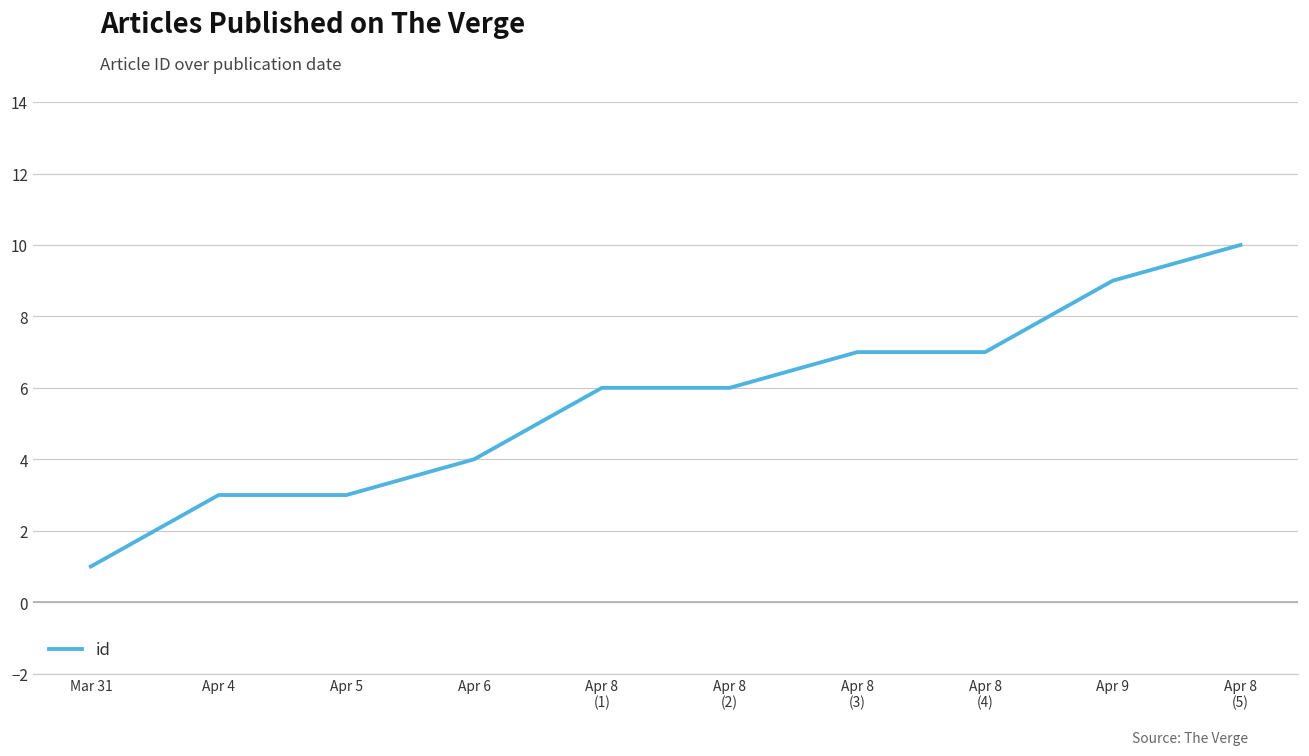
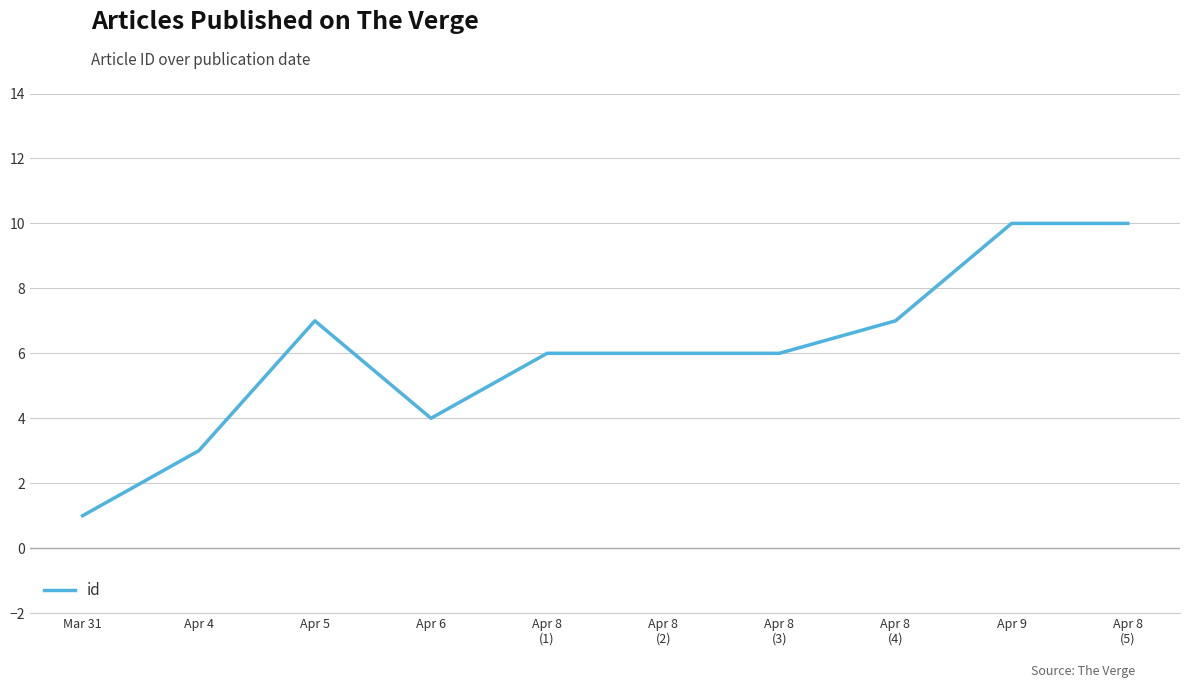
  {
    "Mar 31": 1,
    "Apr 4": 3,
-   "Apr 5": 3,
+   "Apr 5": 7,
    "Apr 6": 4,
    "Apr 8 (1)": 6,
    "Apr 8 (2)": 6,
-   "Apr 8 (3)": 7,
+   "Apr 8 (3)": 6,
    "Apr 8 (4)": 7,
-   "Apr 9": 9,
+   "Apr 9": 10,
    "Apr 8 (5)": 10
  }
